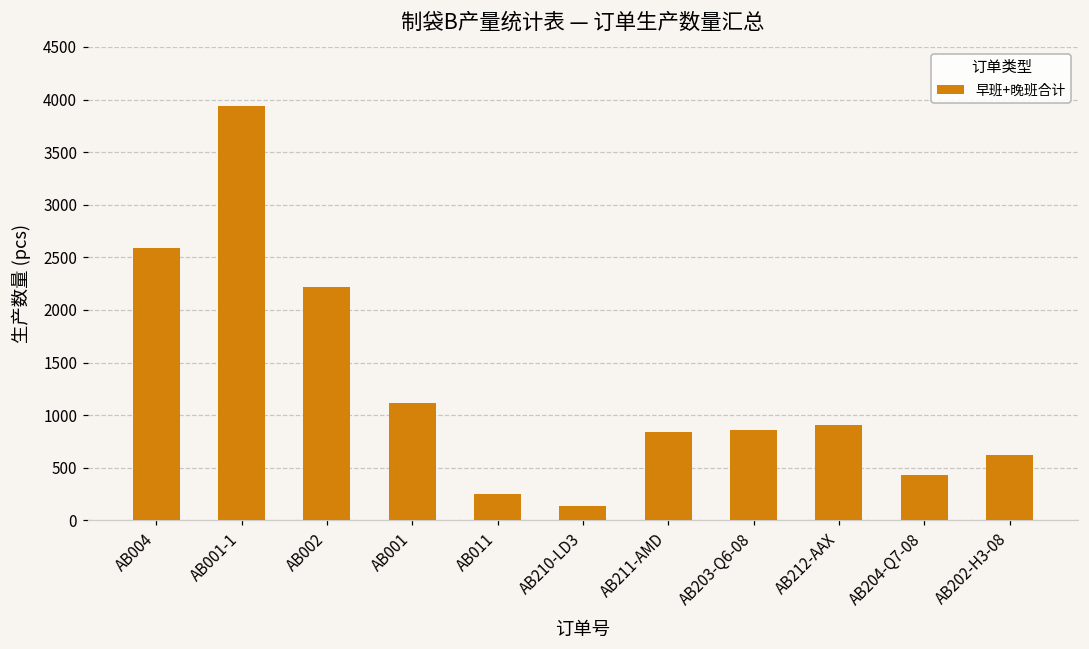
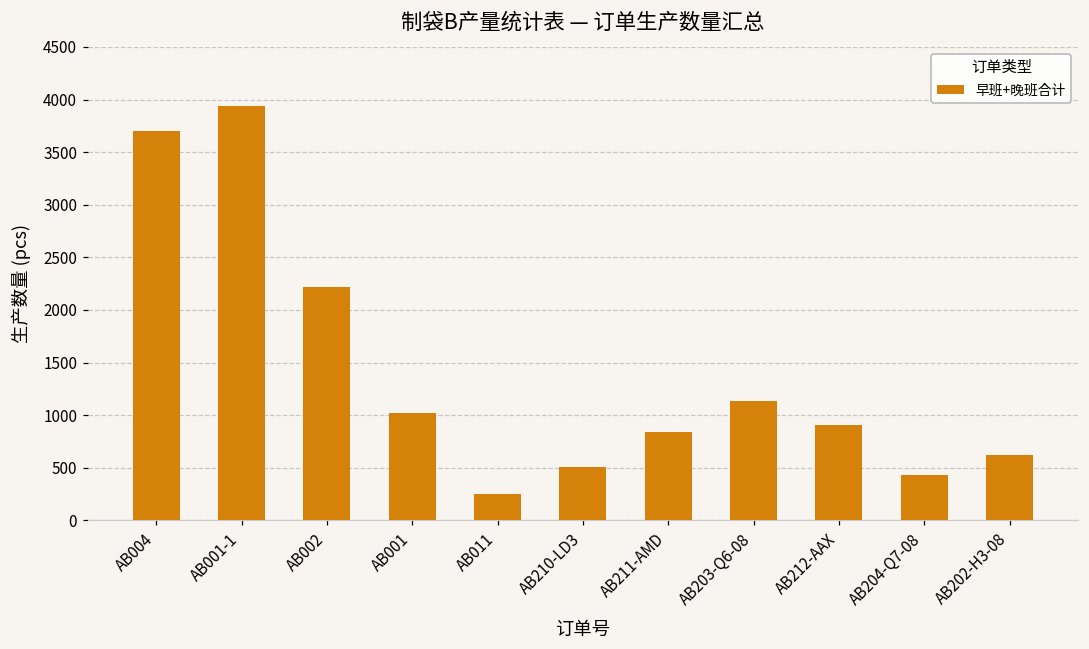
  {
-   "AB004": 2600,
+   "AB004": 3700,
    "AB001-1": 3900,
    "AB002": 2200,
-   "AB001": 1100,
+   "AB001": 1000,
    "AB011": 300,
-   "AB210-LD3": 100,
+   "AB210-LD3": 500,
    "AB211-AMD": 800,
-   "AB203-Q6-08": 900,
+   "AB203-Q6-08": 1100,
    "AB212-AAX": 900,
    "AB204-Q7-08": 400,
    "AB202-H3-08": 600
  }
